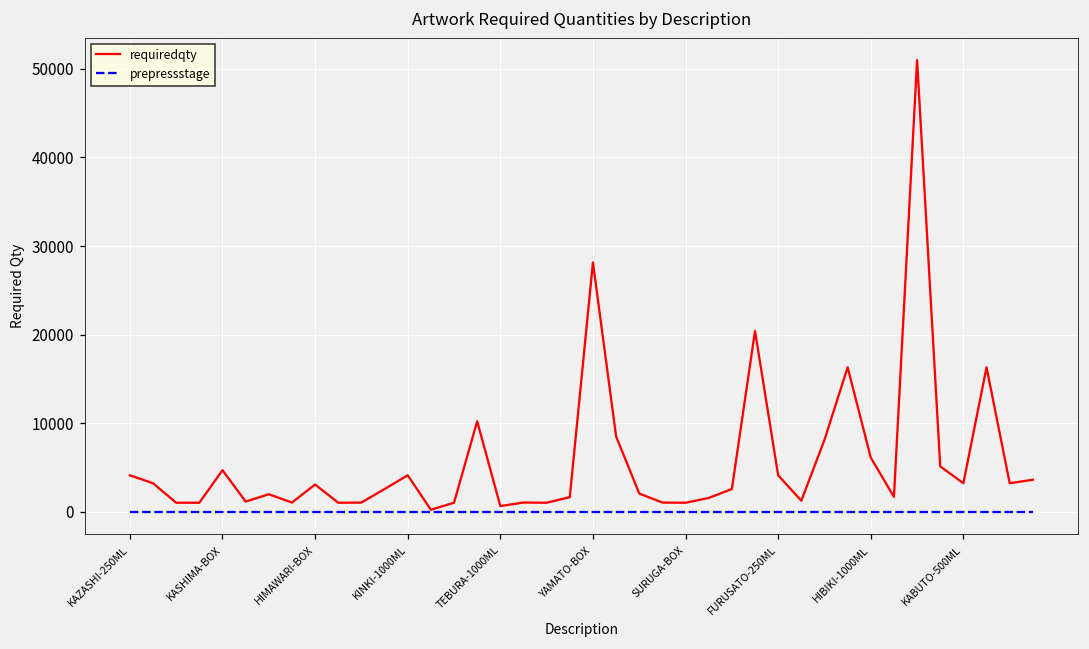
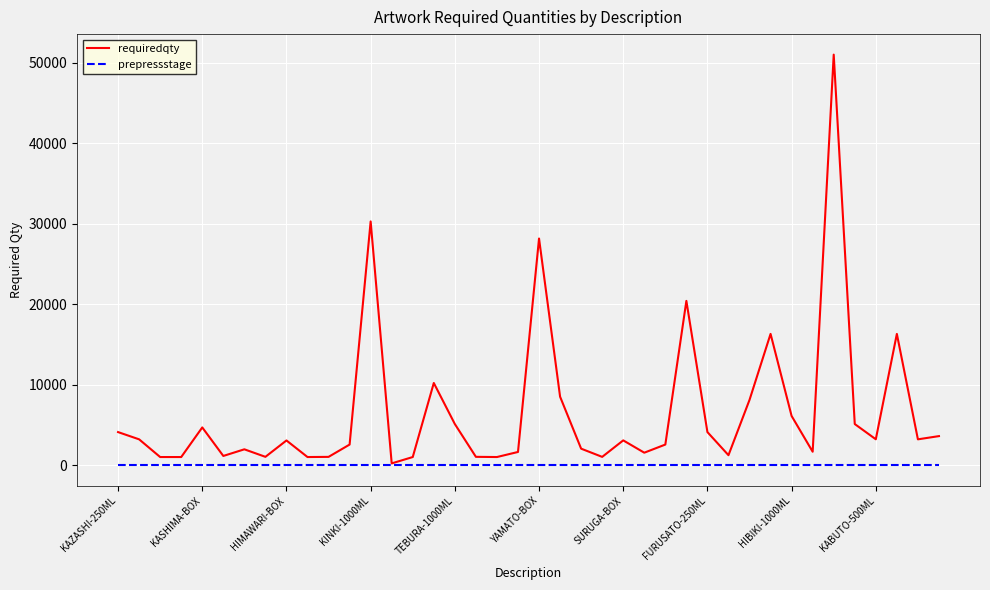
  {
    "requiredqty": {
      "KAZASHI-250ML": 4000,
      "KASHIMA-BOX": 5000,
      "HIMAWARI-BOX": 3000,
-     "KINKI-1000ML": 4000,
-     "TEBURA-1000ML": 1000,
+     "KINKI-1000ML": 30000,
+     "TEBURA-1000ML": 5000,
      "YAMATO-BOX": 28000,
-     "SURUGA-BOX": 1000,
+     "SURUGA-BOX": 3000,
      "FURUSATO-250ML": 4000,
      "HIBIKI-1000ML": 6000,
      "KABUTO-500ML": 3000
    },
    "prepressstage": {
      "KAZASHI-250ML": 0,
      "KASHIMA-BOX": 0,
      "HIMAWARI-BOX": 0,
      "KINKI-1000ML": 0,
      "TEBURA-1000ML": 0,
      "YAMATO-BOX": 0,
      "SURUGA-BOX": 0,
      "FURUSATO-250ML": 0,
      "HIBIKI-1000ML": 0,
      "KABUTO-500ML": 0
    }
  }
